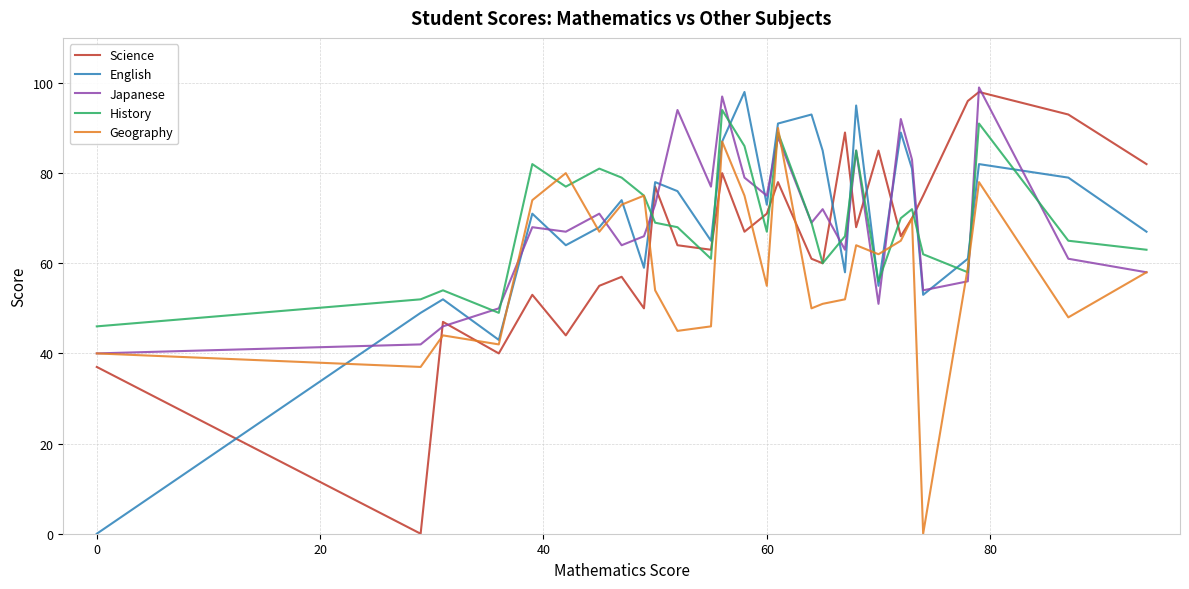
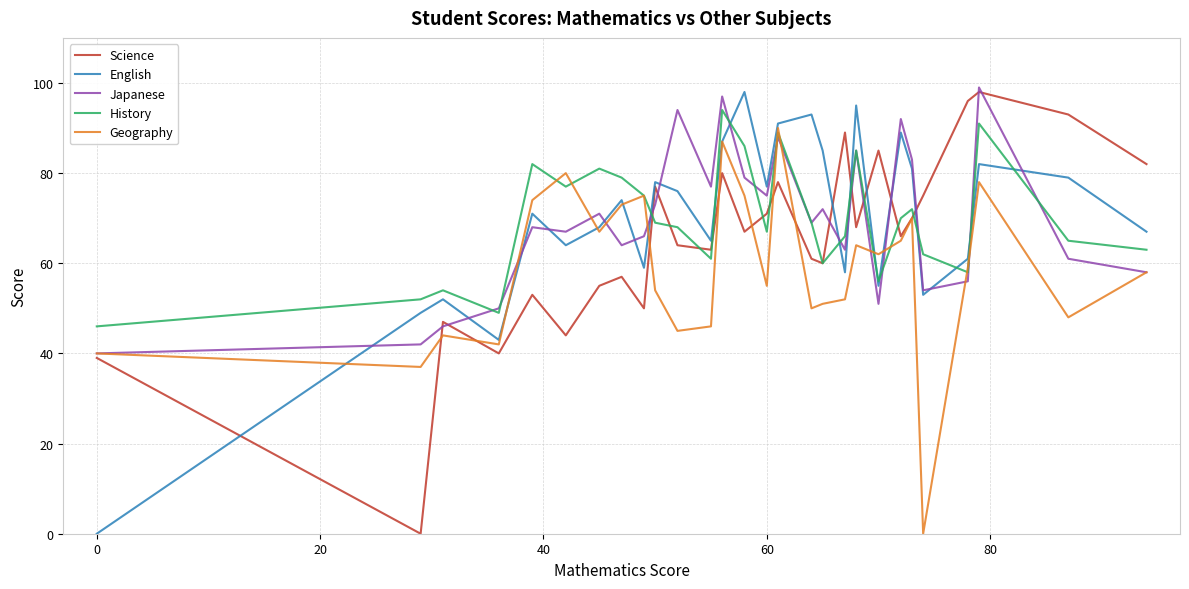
  {
    "Science": {
-     "0": 37,
+     "0": 39,
      "60": 71
    },
    "English": {
      "0": 0,
-     "60": 73
+     "60": 77
    },
    "Japanese": {
      "60": 75
    },
    "History": {
      "0": 46,
      "60": 67
    },
    "Geography": {
      "60": 55
    }
  }
